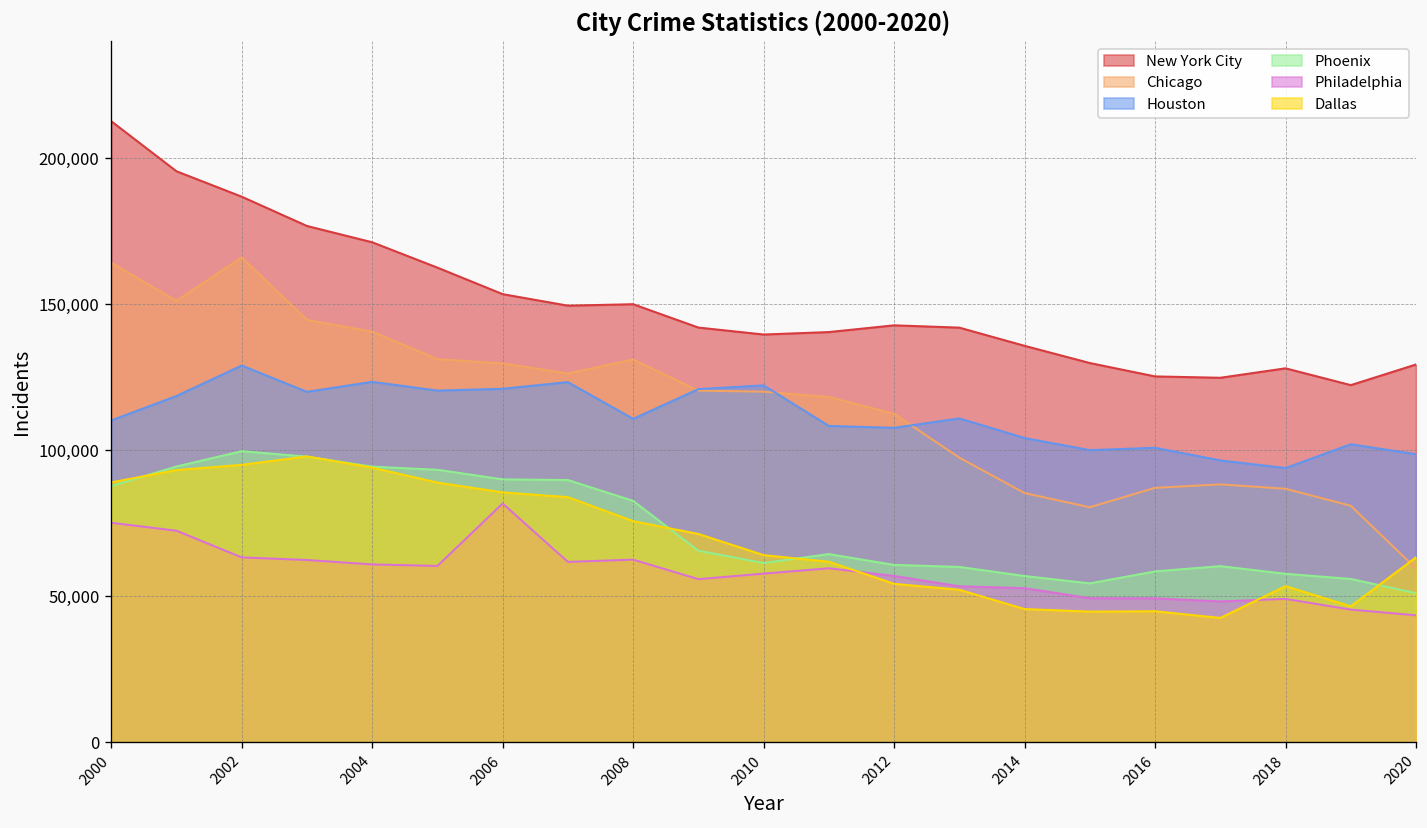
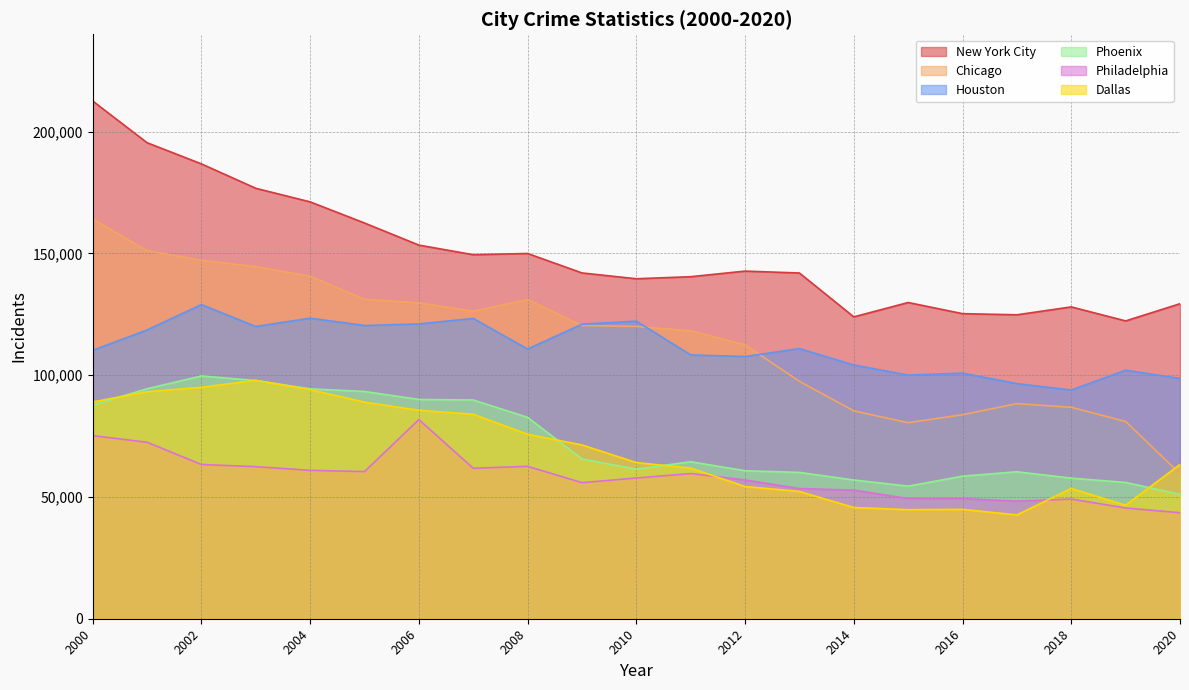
  {
    "New York City": {
      "2000": "213,000",
      "2002": "187,000",
      "2004": "171,000",
      "2006": "153,000",
      "2008": "150,000",
      "2010": "140,000",
      "2012": "143,000",
-     "2014": "136,000",
+     "2014": "124,000",
      "2016": "125,000",
      "2018": "128,000",
      "2020": "129,000"
    },
    "Chicago": {
      "2000": "164,000",
-     "2002": "166,000",
+     "2002": "147,000",
      "2004": "141,000",
      "2006": "130,000",
      "2008": "131,000",
      "2010": "120,000",
      "2012": "112,000",
      "2014": "85,000",
-     "2016": "87,000",
+     "2016": "84,000",
      "2018": "87,000",
      "2020": "60,000"
    },
    "Houston": {
      "2000": "110,000",
      "2002": "129,000",
      "2004": "123,000",
      "2006": "121,000",
      "2008": "111,000",
      "2010": "122,000",
      "2012": "108,000",
      "2014": "104,000",
      "2016": "101,000",
      "2018": "94,000",
      "2020": "99,000"
    },
    "Phoenix": {
      "2000": "88,000",
      "2002": "100,000",
      "2006": "90,000",
      "2008": "83,000",
      "2010": "61,000",
      "2012": "61,000",
      "2014": "57,000",
      "2016": "59,000",
      "2018": "58,000",
      "2020": "51,000"
    },
    "Philadelphia": {
      "2000": "75,000",
      "2002": "63,000",
      "2004": "61,000",
      "2006": "82,000",
      "2008": "63,000",
      "2010": "58,000",
      "2012": "57,000",
      "2014": "53,000",
      "2016": "49,000",
      "2018": "49,000",
      "2020": "44,000"
    },
    "Dallas": {
      "2000": "89,000",
      "2002": "95,000",
      "2006": "86,000",
      "2008": "76,000",
      "2010": "64,000",
      "2012": "54,000",
      "2014": "46,000",
      "2016": "45,000",
      "2018": "53,000",
      "2020": "63,000"
    }
  }
